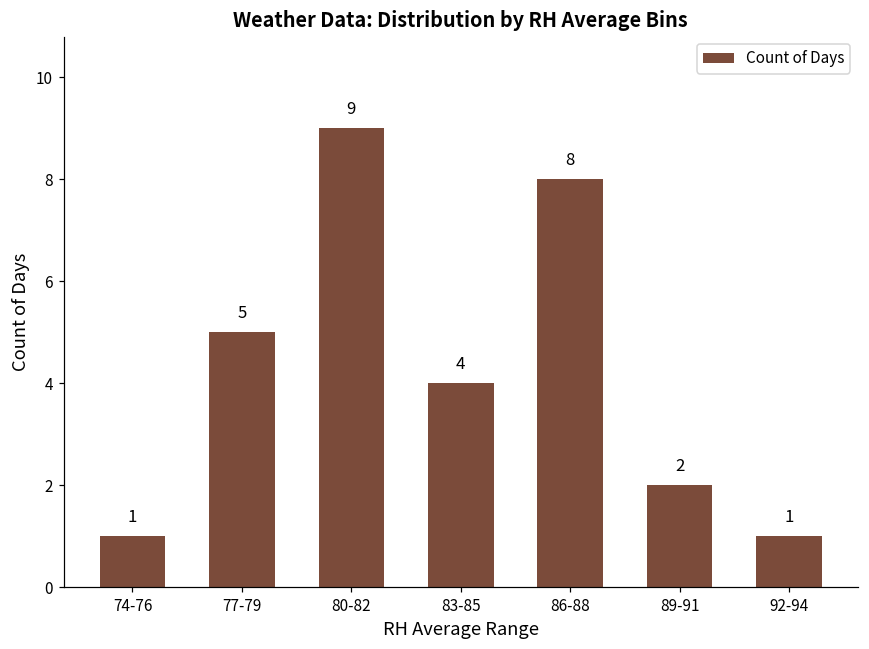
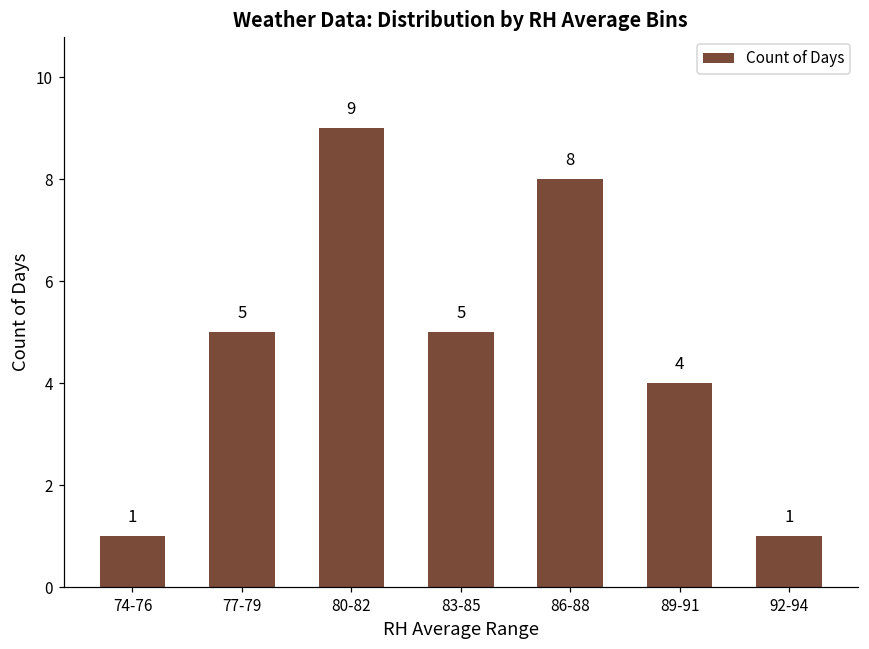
  {
    "74-76": 1,
    "77-79": 5,
    "80-82": 9,
-   "83-85": 4,
+   "83-85": 5,
    "86-88": 8,
-   "89-91": 2,
+   "89-91": 4,
    "92-94": 1
  }
